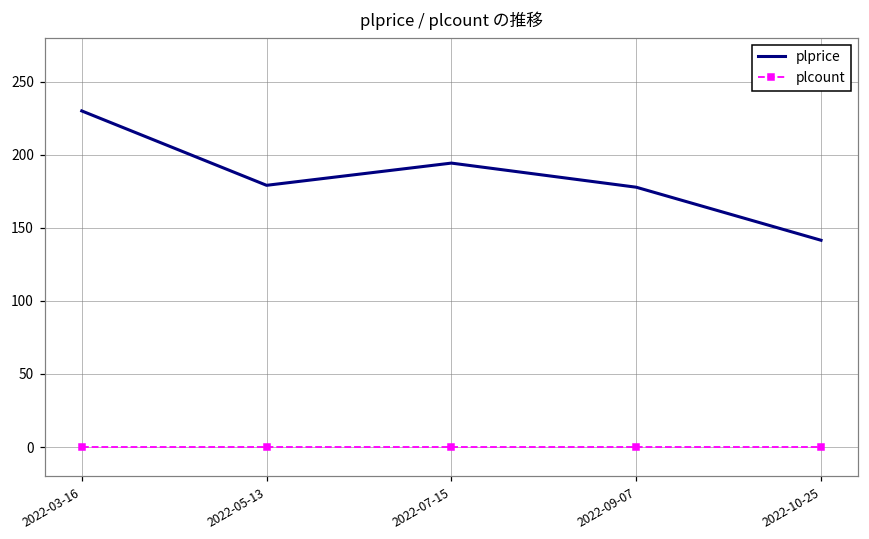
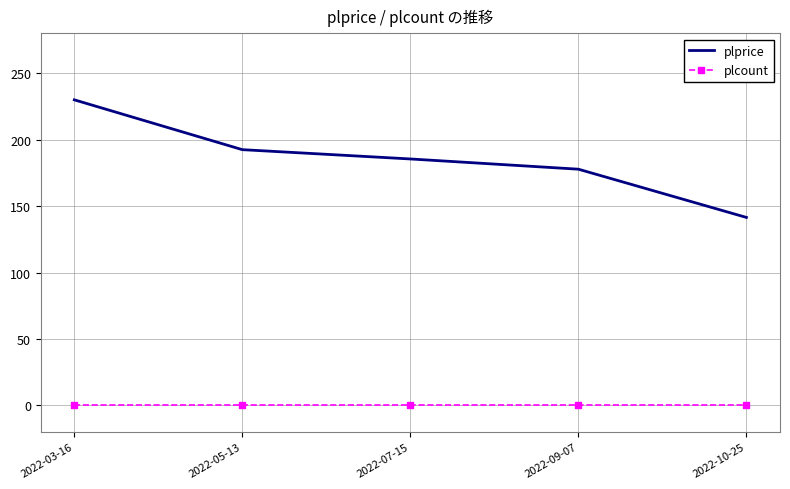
  {
    "plprice": {
      "2022-03-16": 230,
-     "2022-05-13": 179,
-     "2022-07-15": 194,
+     "2022-05-13": 193,
+     "2022-07-15": 186,
      "2022-09-07": 178,
      "2022-10-25": 142
    },
    "plcount": {
      "2022-03-16": 0,
      "2022-05-13": 0,
      "2022-07-15": 0,
      "2022-09-07": 0,
      "2022-10-25": 0
    }
  }
